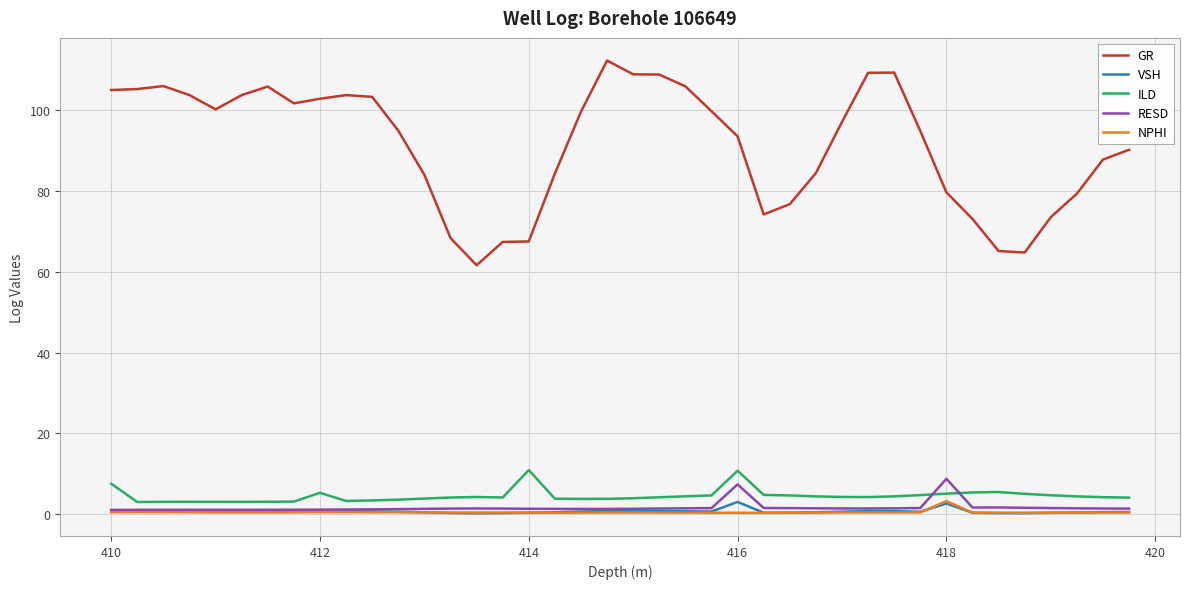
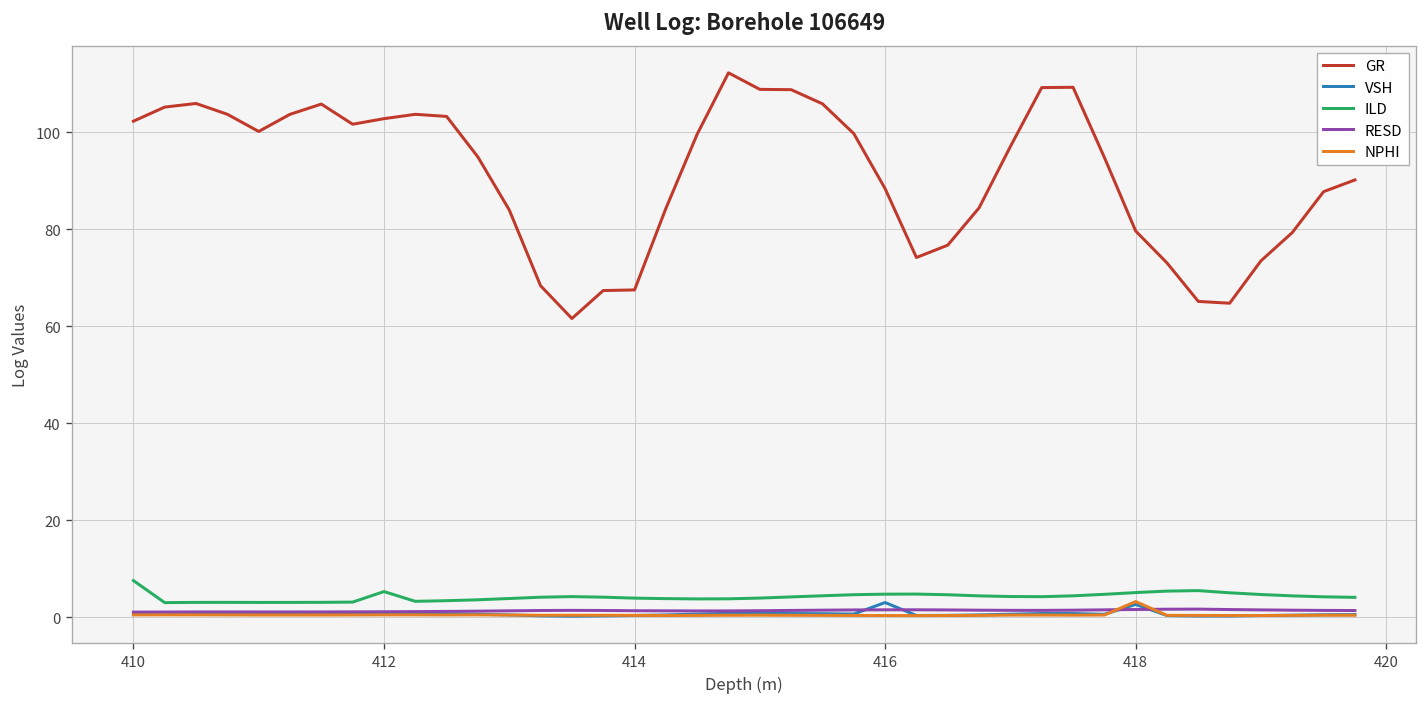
  {
    "GR": {
-     "410": 105,
+     "410": 102,
      "412": 103,
      "414": 67,
-     "416": 93,
+     "416": 88,
      "418": 80
    },
    "VSH": {
      "416": 3
    },
    "ILD": {
      "410": 8,
      "412": 5,
-     "414": 11,
-     "416": 11,
+     "414": 4,
+     "416": 5,
      "418": 5
    },
    "RESD": {
      "414": 1,
-     "416": 7,
-     "418": 9
+     "416": 2,
+     "418": 2
    },
    "NPHI": {
      "416": 0
    }
  }
